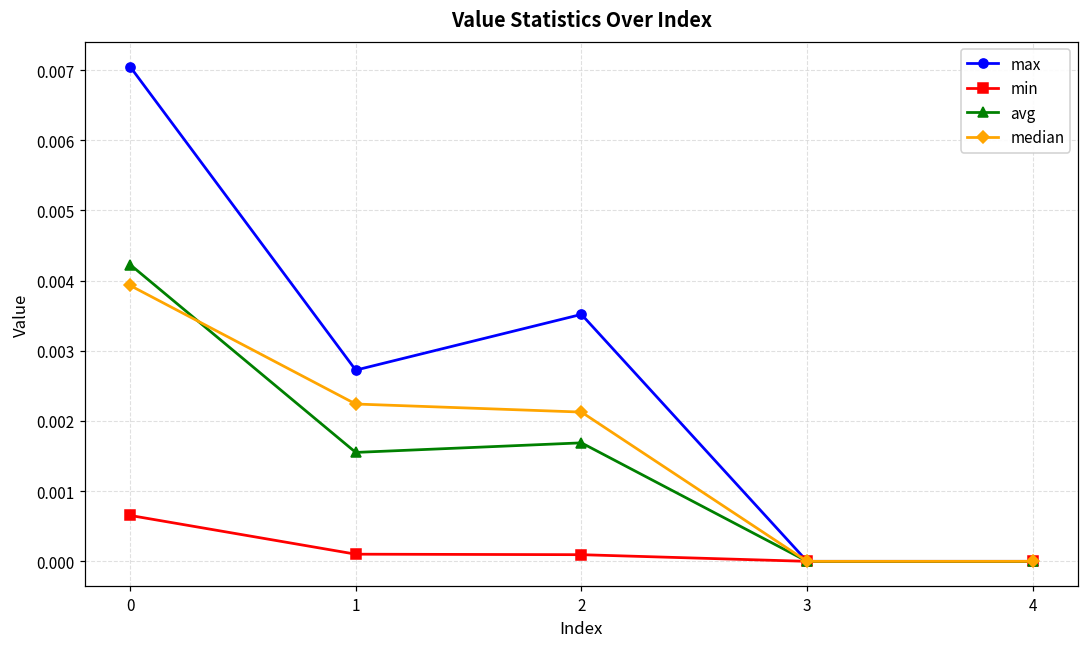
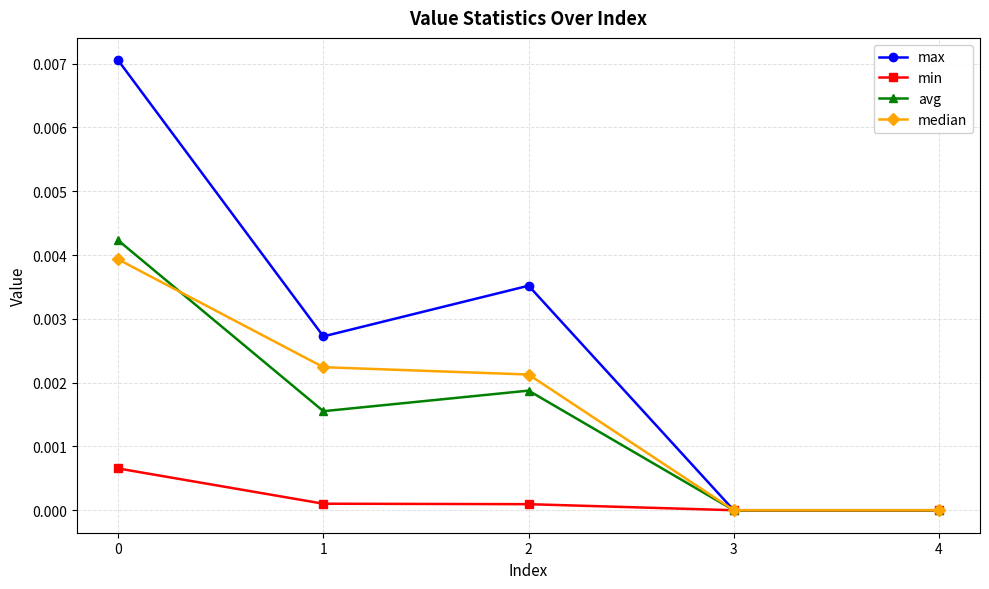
  {
    "max": {
      "0": 0.0071,
      "1": 0.0027,
      "2": 0.0035
    },
    "min": {
      "0": 0.0007,
      "1": 0.0001,
      "2": 0.0001
    },
    "avg": {
      "0": 0.0042,
      "1": 0.0016,
-     "2": 0.0017
+     "2": 0.0019
    },
    "median": {
      "0": 0.0039,
      "1": 0.0022,
      "2": 0.0021
    }
  }
